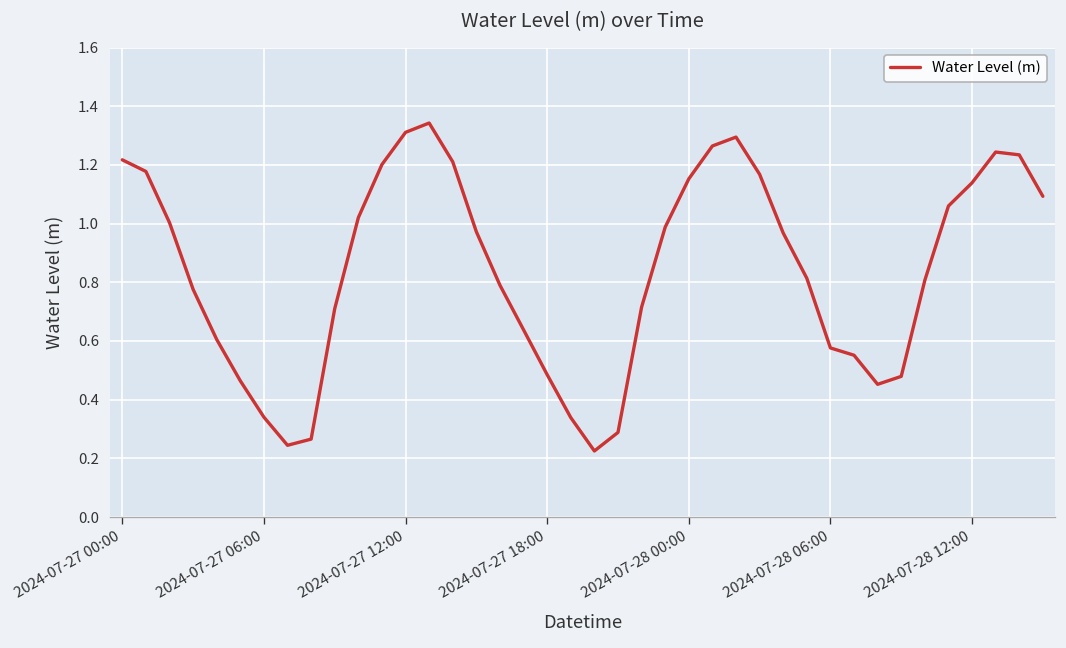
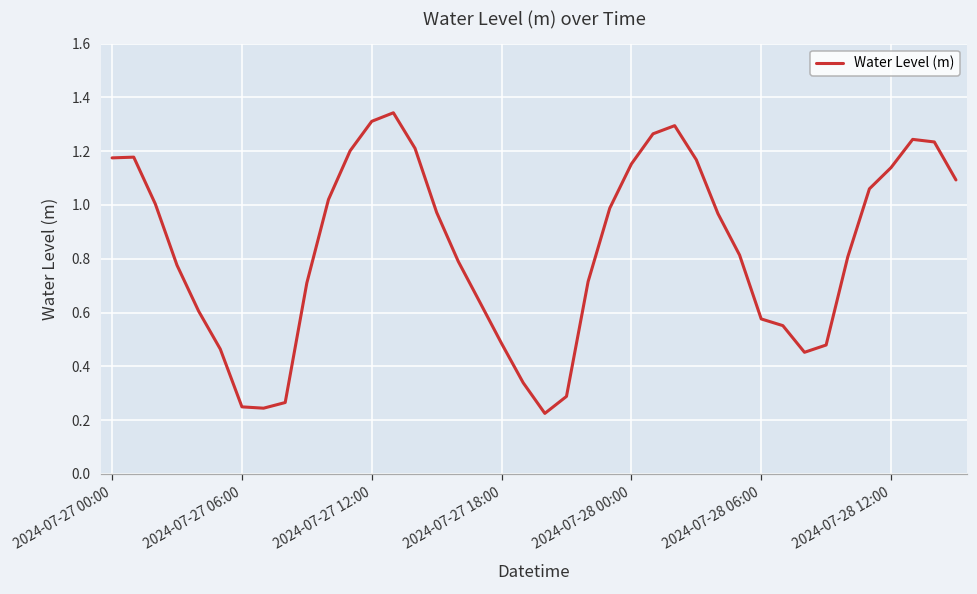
  {
-   "2024-07-27 00:00": 1.22,
-   "2024-07-27 06:00": 0.34,
+   "2024-07-27 00:00": 1.18,
+   "2024-07-27 06:00": 0.25,
    "2024-07-27 12:00": 1.31,
    "2024-07-27 18:00": 0.49,
    "2024-07-28 00:00": 1.15,
    "2024-07-28 06:00": 0.58,
    "2024-07-28 12:00": 1.14
  }
